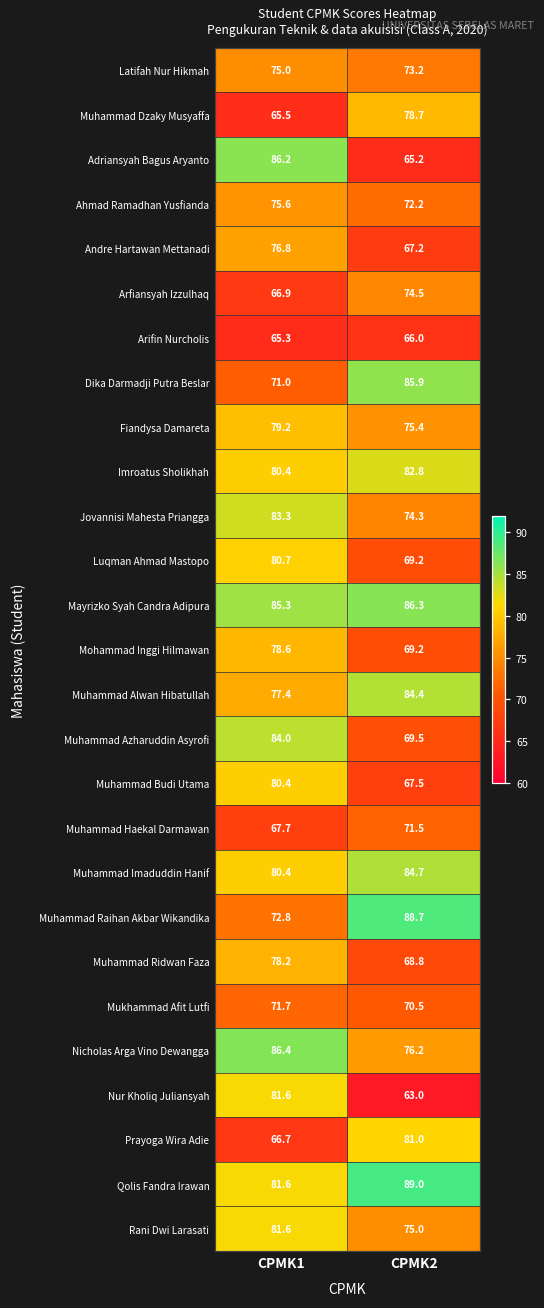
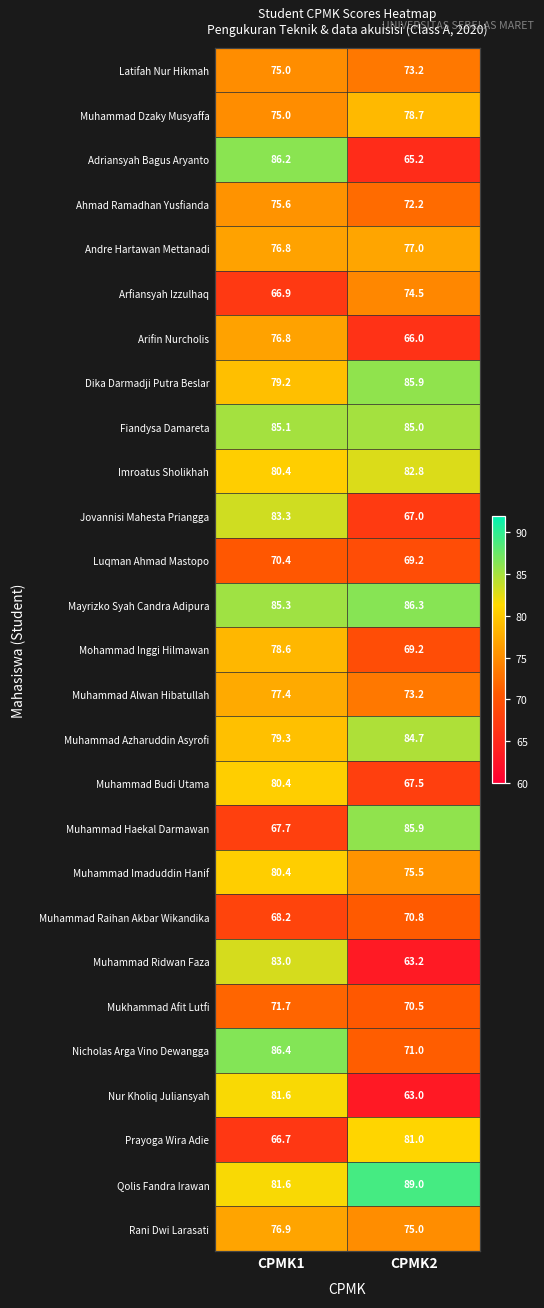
  {
    "Latifah Nur Hikmah": {
      "CPMK1": 75.0,
      "CPMK2": 73.2
    },
    "Muhammad Dzaky Musyaffa": {
-     "CPMK1": 65.5,
+     "CPMK1": 75.0,
      "CPMK2": 78.7
    },
    "Adriansyah Bagus Aryanto": {
      "CPMK1": 86.2,
      "CPMK2": 65.2
    },
    "Ahmad Ramadhan Yusfianda": {
      "CPMK1": 75.6,
      "CPMK2": 72.2
    },
    "Andre Hartawan Mettanadi": {
      "CPMK1": 76.8,
-     "CPMK2": 67.2
+     "CPMK2": 77.0
    },
    "Arfiansyah Izzulhaq": {
      "CPMK1": 66.9,
      "CPMK2": 74.5
    },
    "Arifin Nurcholis": {
-     "CPMK1": 65.3,
+     "CPMK1": 76.8,
      "CPMK2": 66.0
    },
    "Dika Darmadji Putra Beslar": {
-     "CPMK1": 71.0,
+     "CPMK1": 79.2,
      "CPMK2": 85.9
    },
    "Fiandysa Damareta": {
-     "CPMK1": 79.2,
-     "CPMK2": 75.4
+     "CPMK1": 85.1,
+     "CPMK2": 85.0
    },
    "Imroatus Sholikhah": {
      "CPMK1": 80.4,
      "CPMK2": 82.8
    },
    "Jovannisi Mahesta Priangga": {
      "CPMK1": 83.3,
-     "CPMK2": 74.3
+     "CPMK2": 67.0
    },
    "Luqman Ahmad Mastopo": {
-     "CPMK1": 80.7,
+     "CPMK1": 70.4,
      "CPMK2": 69.2
    },
    "Mayrizko Syah Candra Adipura": {
      "CPMK1": 85.3,
      "CPMK2": 86.3
    },
    "Mohammad Inggi Hilmawan": {
      "CPMK1": 78.6,
      "CPMK2": 69.2
    },
    "Muhammad Alwan Hibatullah": {
      "CPMK1": 77.4,
-     "CPMK2": 84.4
+     "CPMK2": 73.2
    },
    "Muhammad Azharuddin Asyrofi": {
-     "CPMK1": 84.0,
-     "CPMK2": 69.5
+     "CPMK1": 79.3,
+     "CPMK2": 84.7
    },
    "Muhammad Budi Utama": {
      "CPMK1": 80.4,
      "CPMK2": 67.5
    },
    "Muhammad Haekal Darmawan": {
      "CPMK1": 67.7,
-     "CPMK2": 71.5
+     "CPMK2": 85.9
    },
    "Muhammad Imaduddin Hanif": {
      "CPMK1": 80.4,
-     "CPMK2": 84.7
+     "CPMK2": 75.5
    },
    "Muhammad Raihan Akbar Wikandika": {
-     "CPMK1": 72.8,
-     "CPMK2": 88.7
+     "CPMK1": 68.2,
+     "CPMK2": 70.8
    },
    "Muhammad Ridwan Faza": {
-     "CPMK1": 78.2,
-     "CPMK2": 68.8
+     "CPMK1": 83.0,
+     "CPMK2": 63.2
    },
    "Mukhammad Afit Lutfi": {
      "CPMK1": 71.7,
      "CPMK2": 70.5
    },
    "Nicholas Arga Vino Dewangga": {
      "CPMK1": 86.4,
-     "CPMK2": 76.2
+     "CPMK2": 71.0
    },
    "Nur Kholiq Juliansyah": {
      "CPMK1": 81.6,
      "CPMK2": 63.0
    },
    "Prayoga Wira Adie": {
      "CPMK1": 66.7,
      "CPMK2": 81.0
    },
    "Qolis Fandra Irawan": {
      "CPMK1": 81.6,
      "CPMK2": 89.0
    },
    "Rani Dwi Larasati": {
-     "CPMK1": 81.6,
+     "CPMK1": 76.9,
      "CPMK2": 75.0
    }
  }
